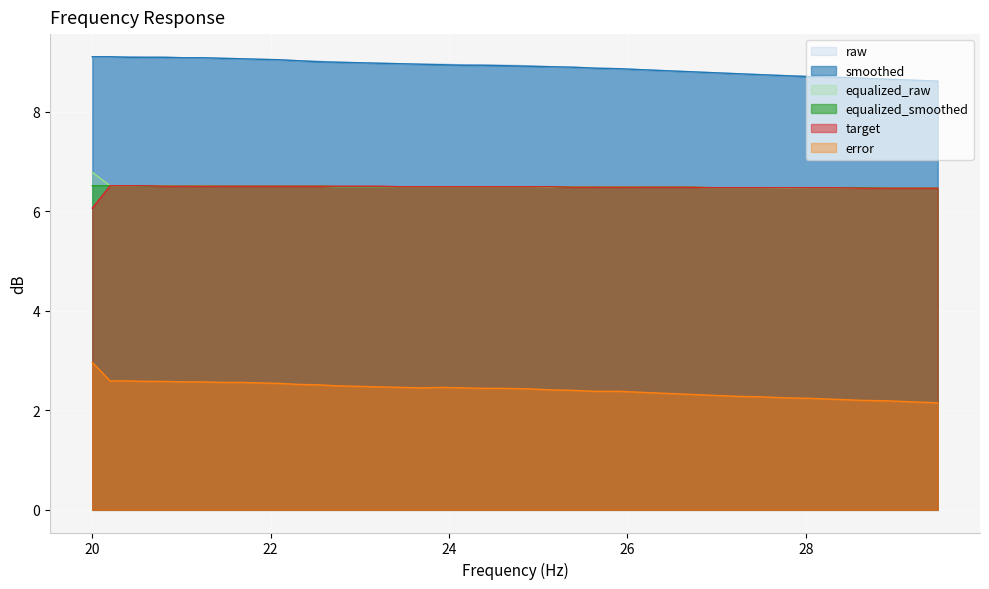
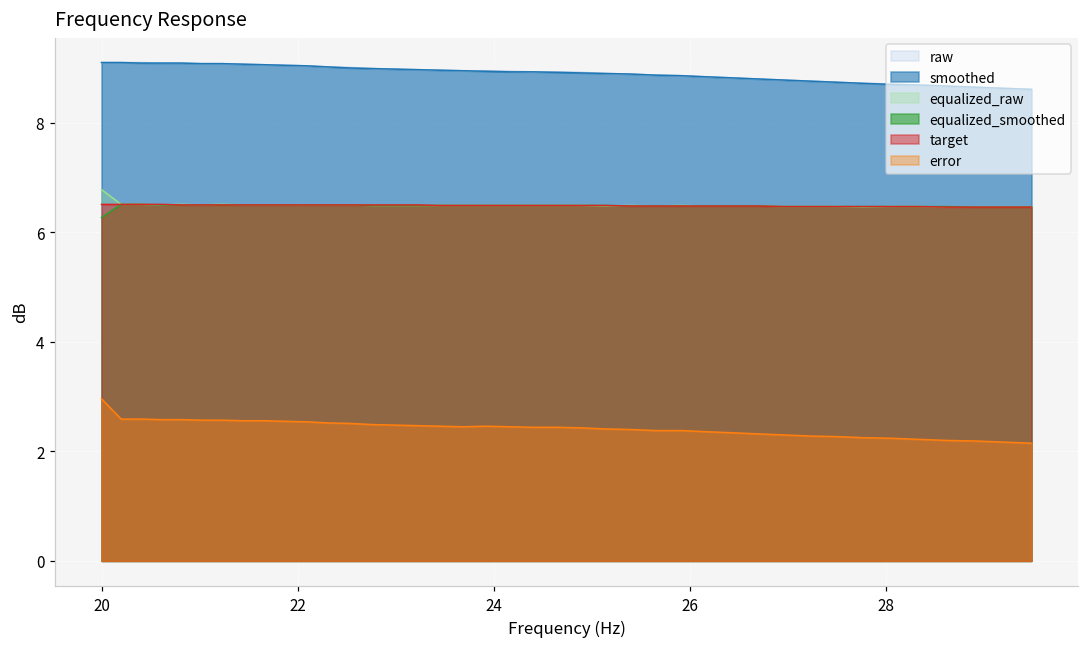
  {
    "equalized_smoothed": {
-     "20": 6.5
+     "20": 6.3
    },
    "target": {
-     "20": 6.1
+     "20": 6.5
    },
    "error": {
      "20": 3.0
    }
  }
